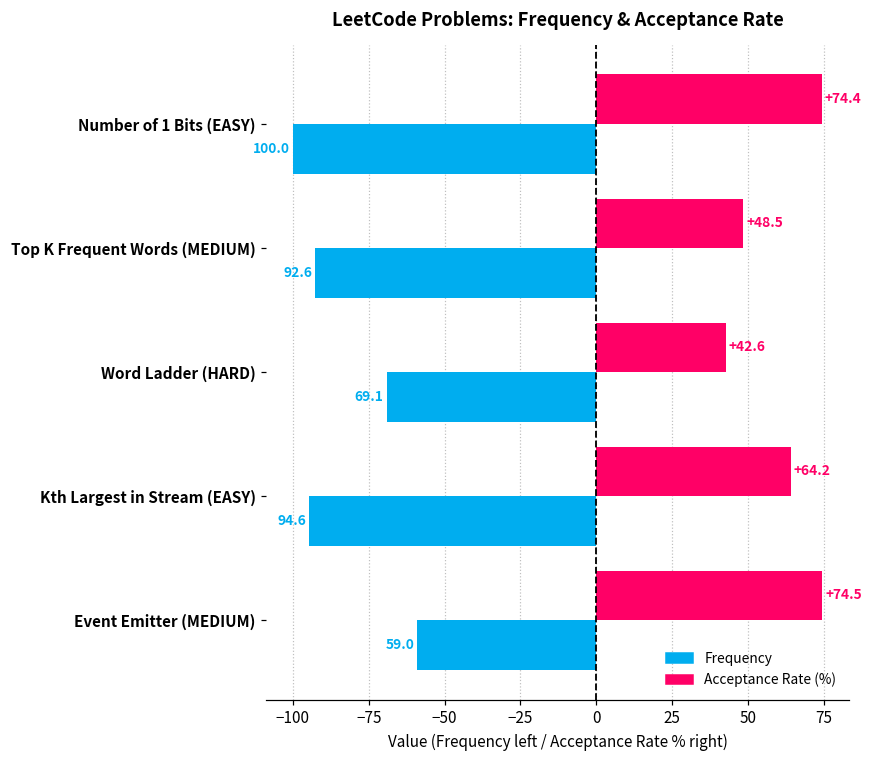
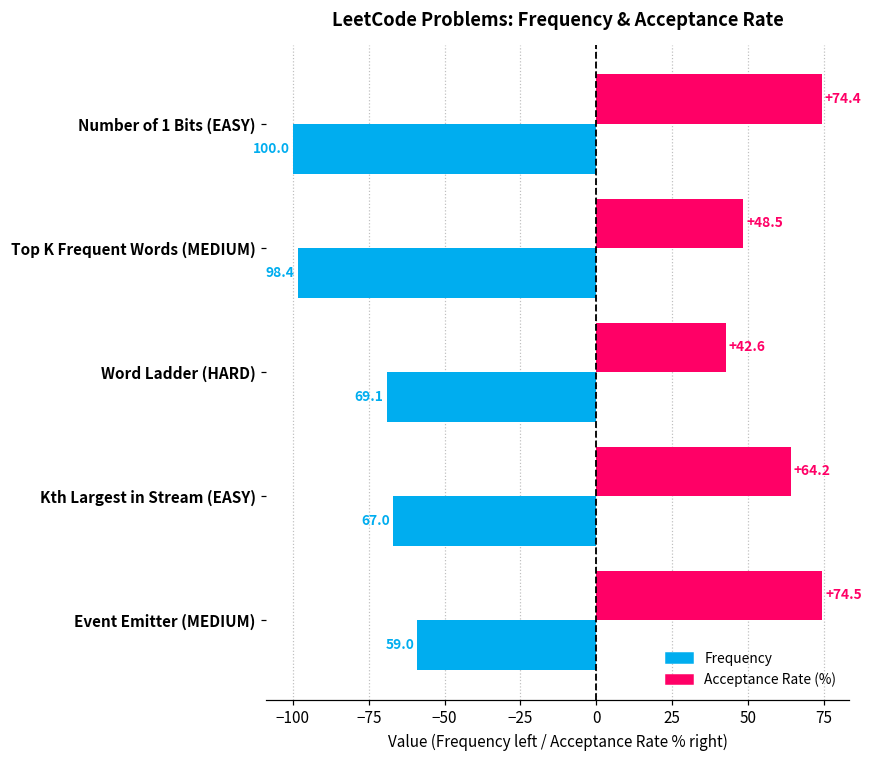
  {
    "Frequency": {
-     "Top K Frequent Words (MEDIUM)": "92.6",
-     "Kth Largest in Stream (EASY)": "94.6"
+     "Top K Frequent Words (MEDIUM)": "98.4",
+     "Kth Largest in Stream (EASY)": "67.0"
    },
    "Acceptance Rate (%)": {
      "Number of 1 Bits (EASY)": "+74.4",
      "Top K Frequent Words (MEDIUM)": "+48.5",
      "Word Ladder (HARD)": "+42.6",
      "Kth Largest in Stream (EASY)": "+64.2",
      "Event Emitter (MEDIUM)": "+74.5"
    }
  }
